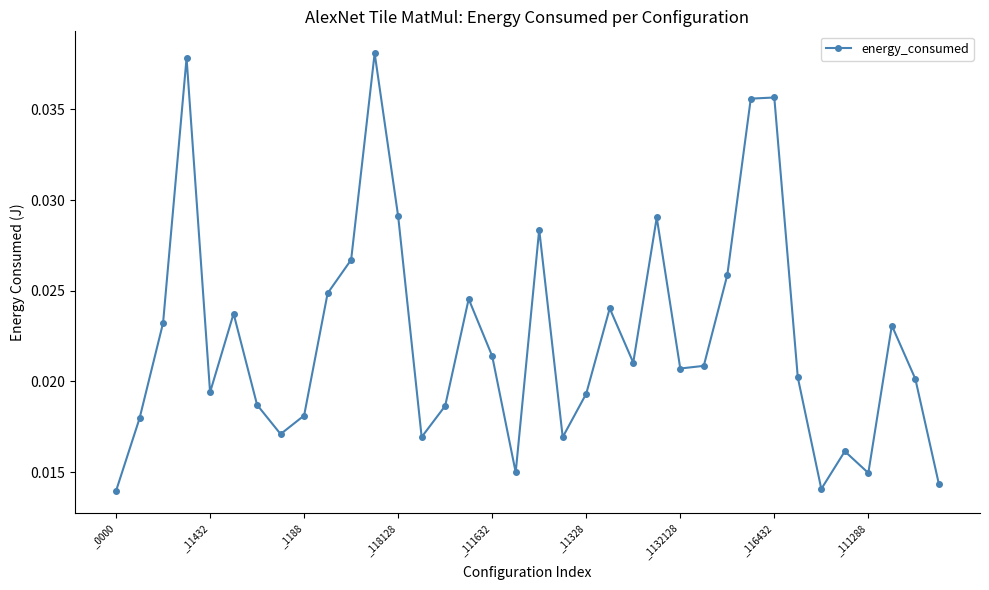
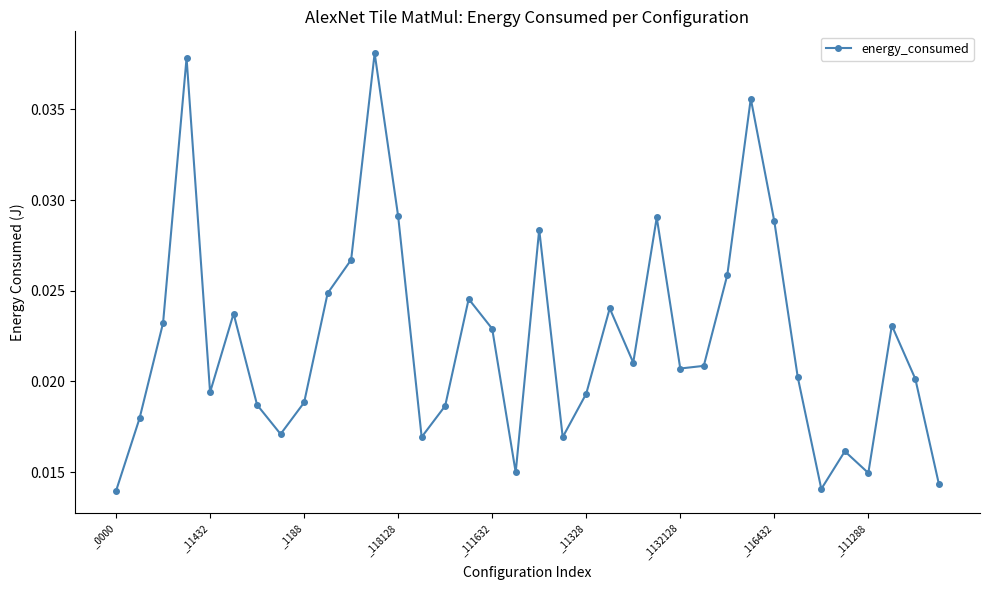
  {
    "_0000": 0.0140,
    "_11432": 0.0194,
-   "_1188": 0.0181,
+   "_1188": 0.0188,
    "_118128": 0.0291,
-   "_111632": 0.0214,
+   "_111632": 0.0229,
    "_11328": 0.0193,
    "_1132128": 0.0207,
-   "_116432": 0.0357,
+   "_116432": 0.0288,
    "_111288": 0.0149
  }
